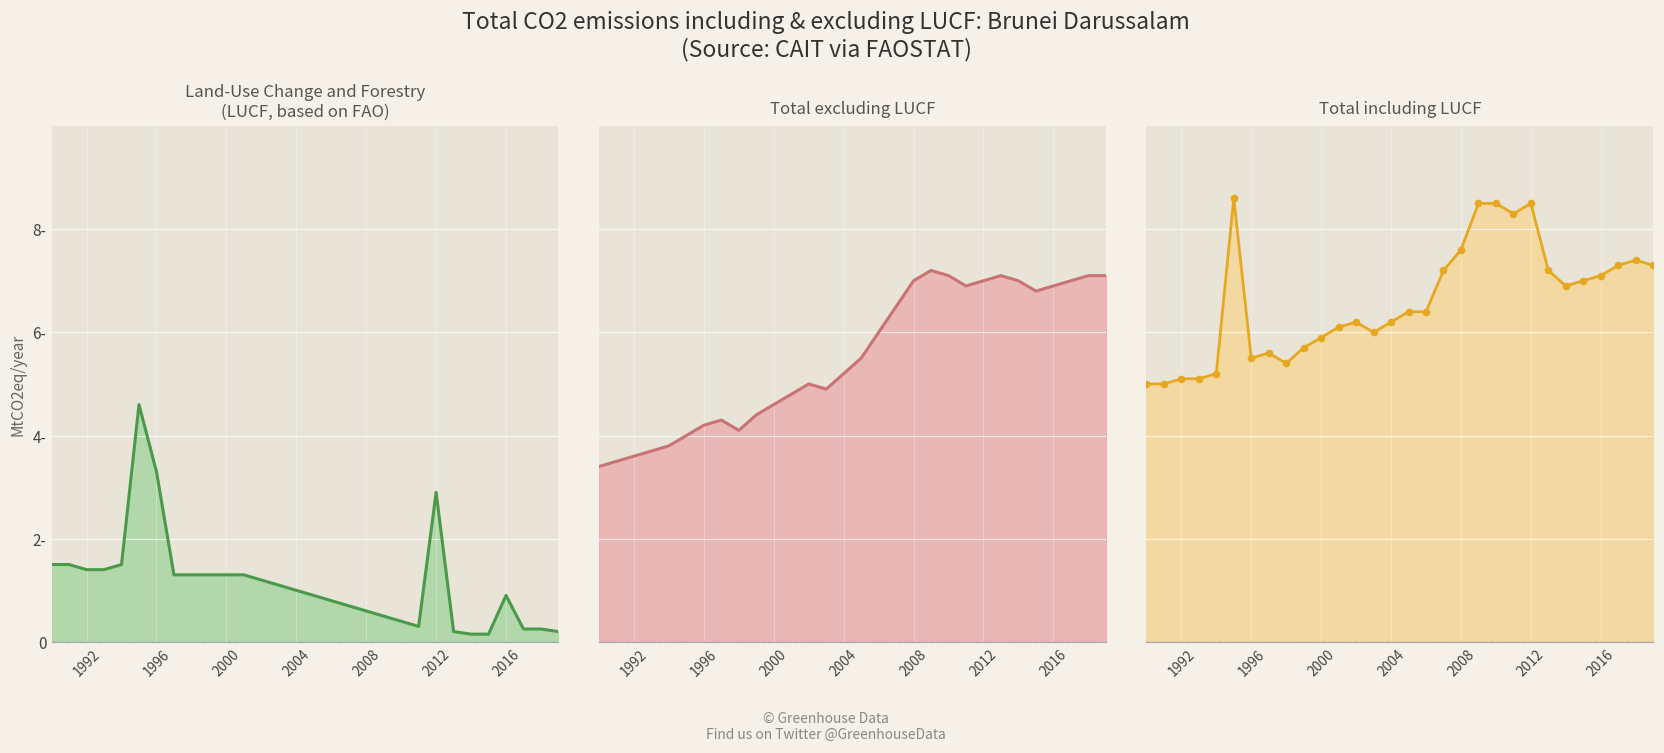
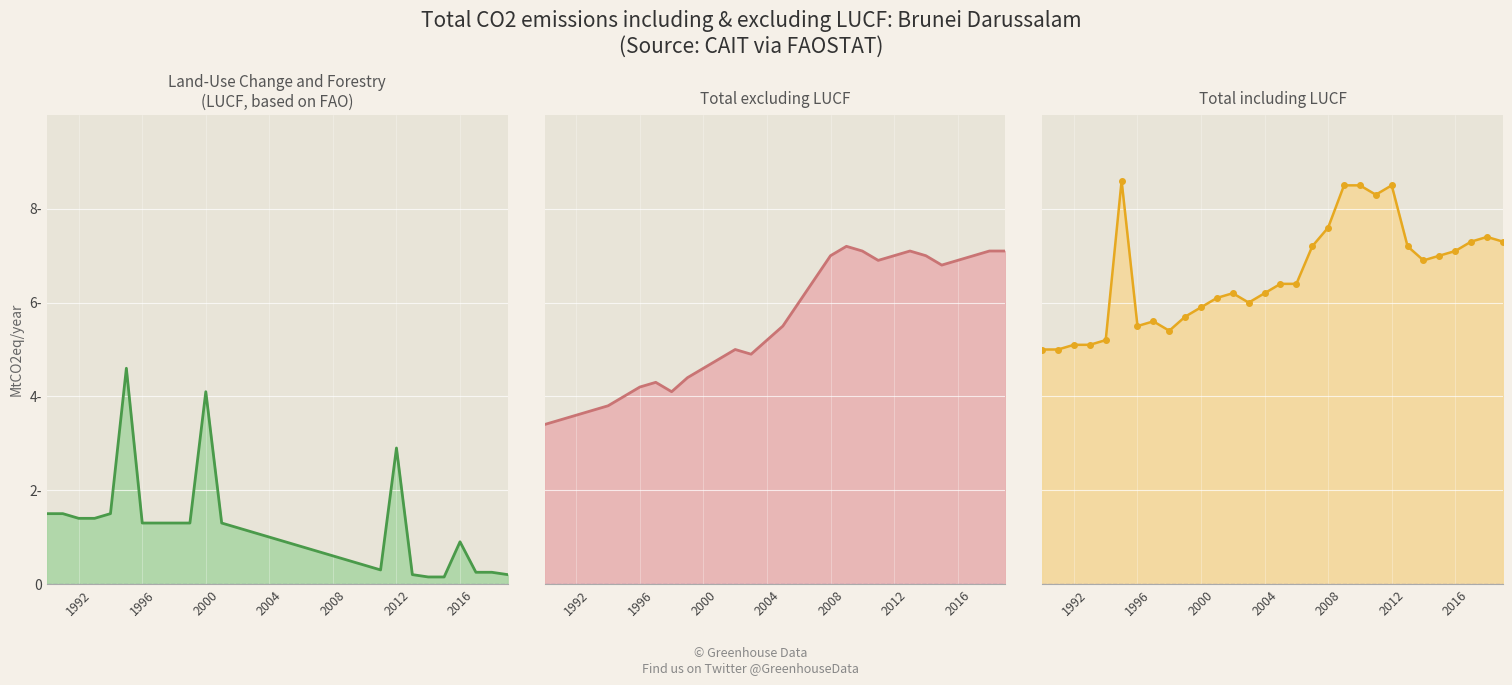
  {
    "Land-Use Change and Forestry (LUCF, based on FAO)": {
      "1992": "1.4-",
-     "1996": "3.3-",
-     "2000": "1.3-",
+     "1996": "1.3-",
+     "2000": "4.1-",
      "2004": "1.0-",
      "2008": "0.6-",
      "2012": "2.9-",
      "2016": "0.9-"
    }
  }
